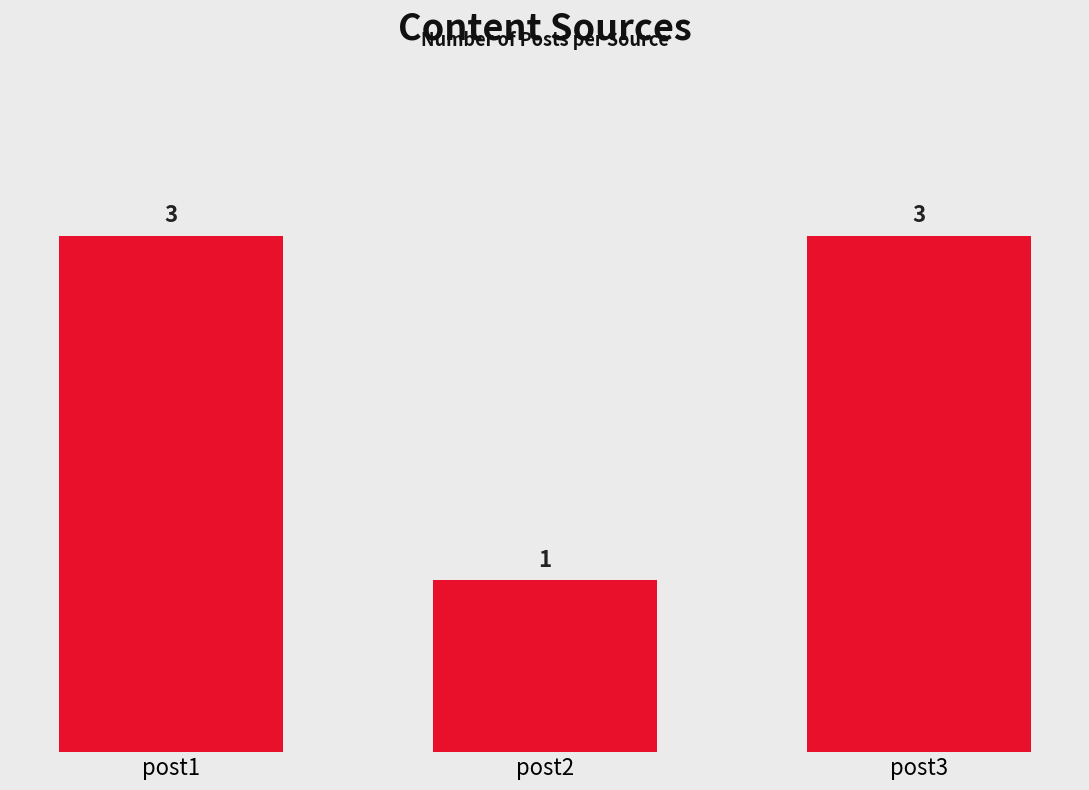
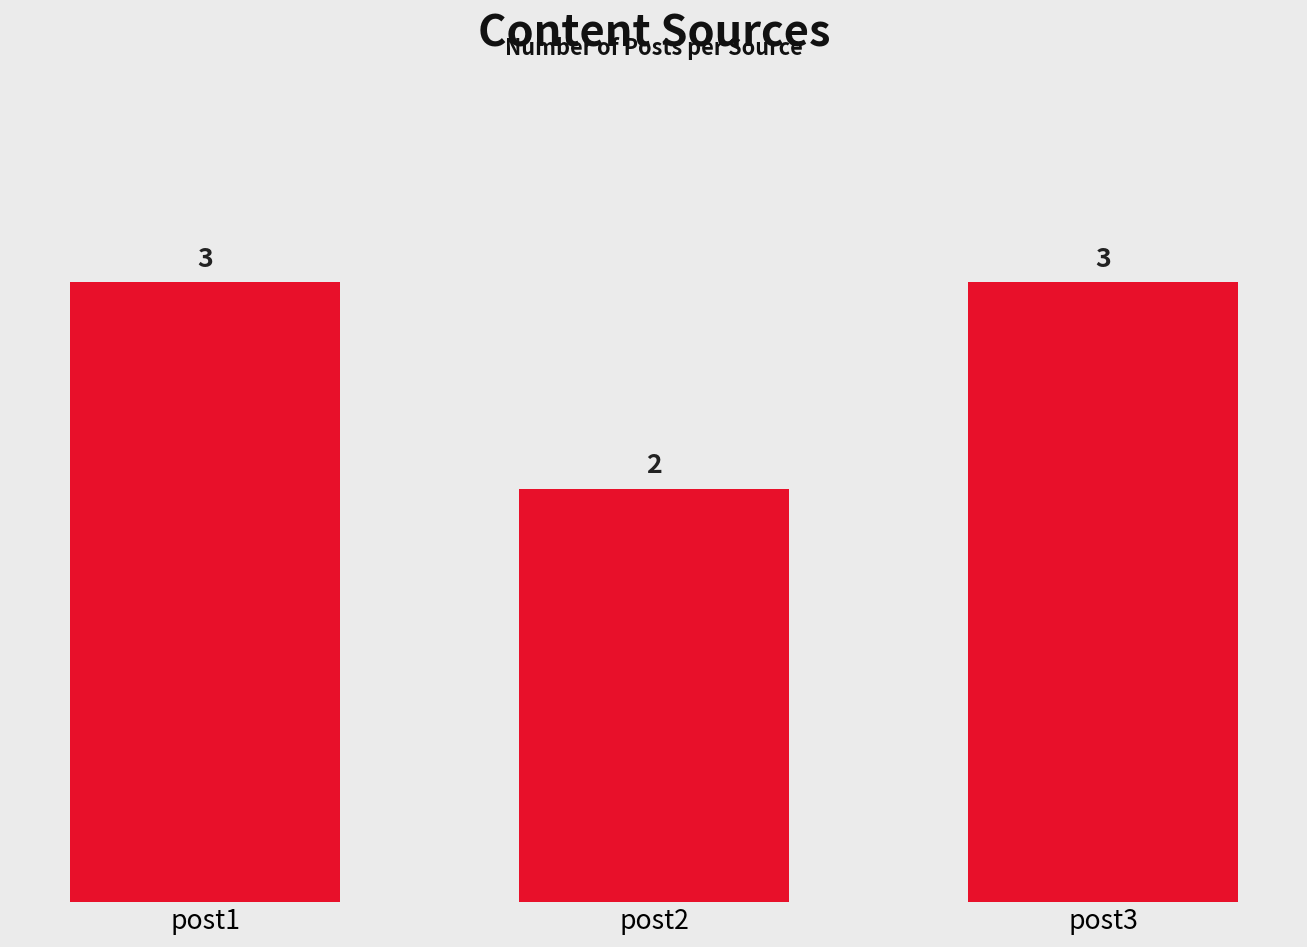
  {
    "post1": 3,
-   "post2": 1,
+   "post2": 2,
    "post3": 3
  }
